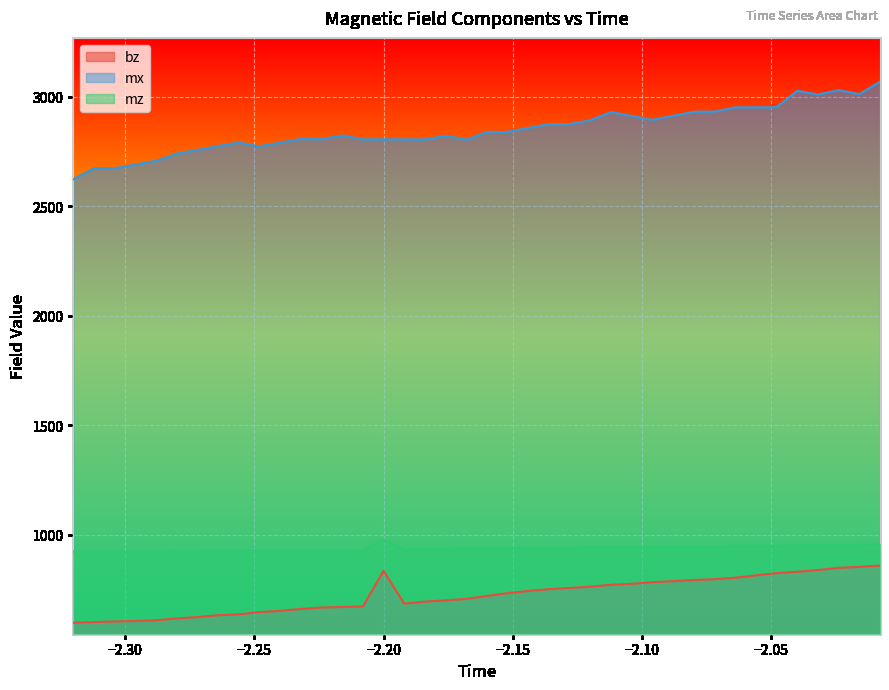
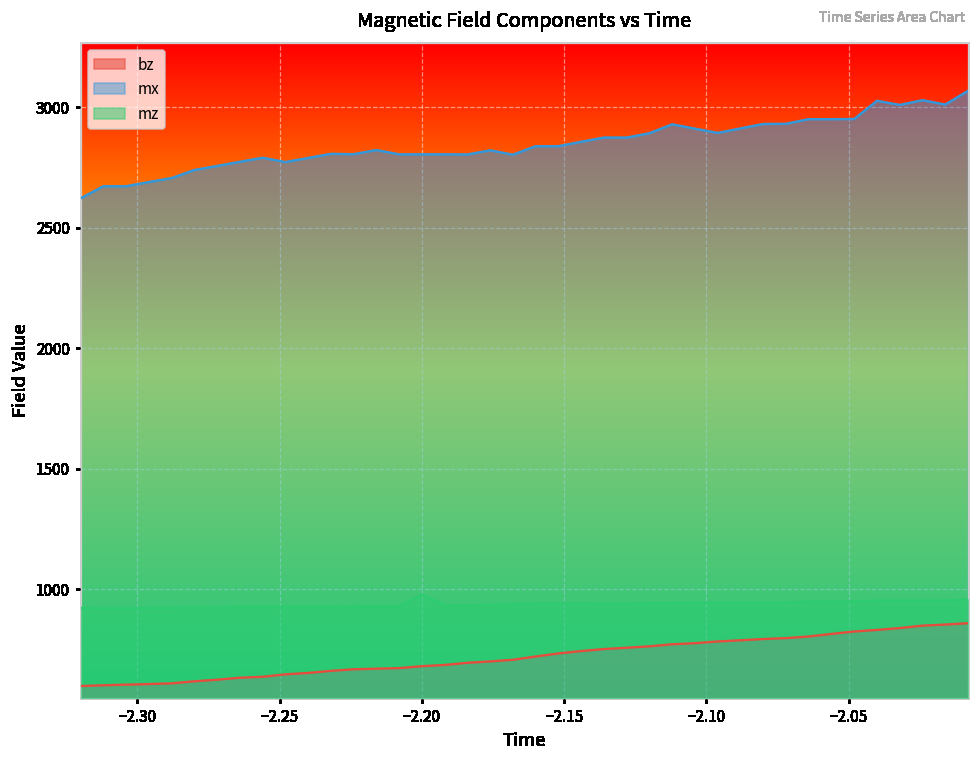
  {
    "bz": {
-     "−2.20": 830
+     "−2.20": 680
    },
    "mx": {
      "−2.20": 2800
    },
    "mz": {
      "−2.20": 980
    }
  }
